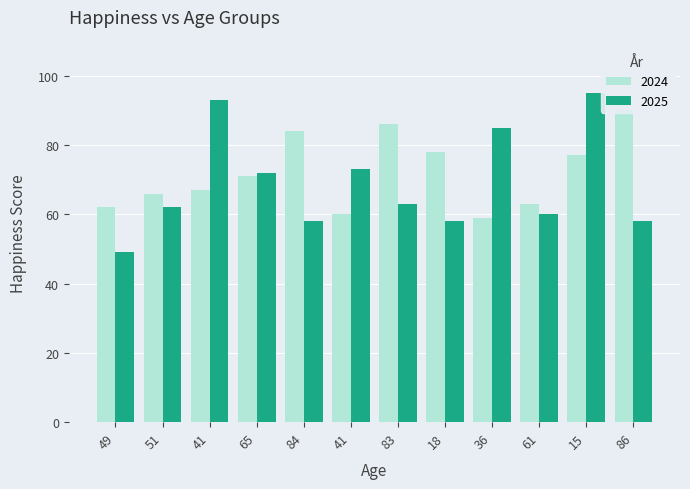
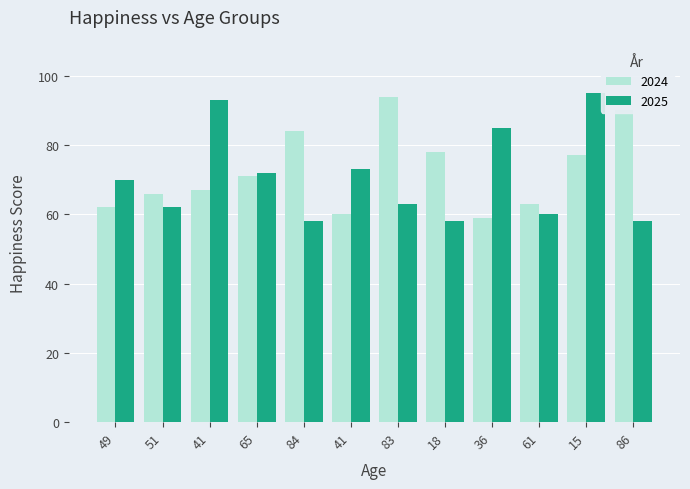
  {
    "2024": {
      "49": 62,
      "51": 66,
      "65": 71,
      "84": 84,
-     "83": 86,
+     "83": 94,
      "18": 78,
      "36": 59,
      "61": 63,
      "15": 77
    },
    "2025": {
-     "49": 49,
+     "49": 70,
      "51": 62,
      "65": 72,
      "84": 58,
      "83": 63,
      "18": 58,
      "36": 85,
      "61": 60,
      "15": 95,
      "86": 58
    }
  }
